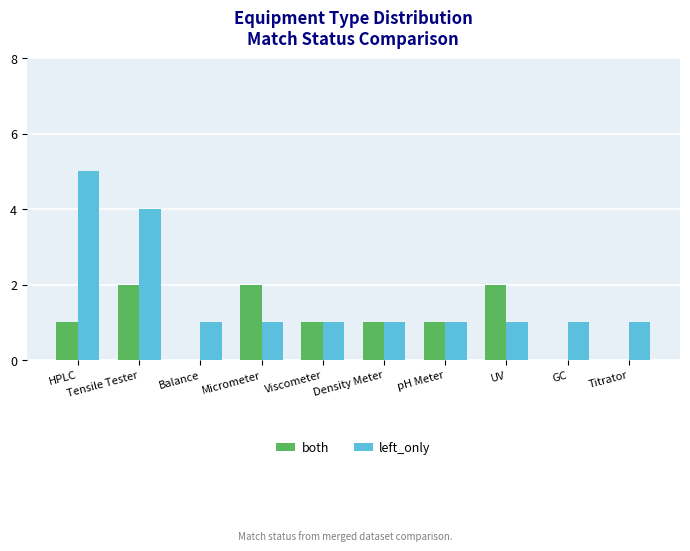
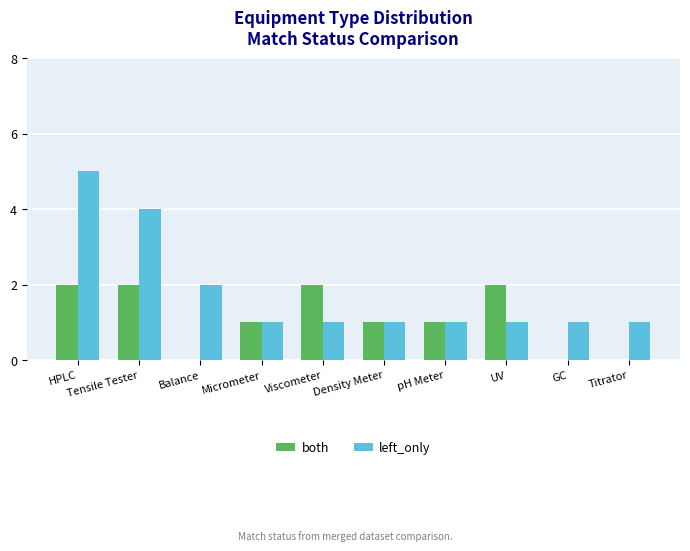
  {
    "both": {
-     "HPLC": 1,
+     "HPLC": 2,
      "Tensile Tester": 2,
      "Balance": 0,
-     "Micrometer": 2,
-     "Viscometer": 1,
+     "Micrometer": 1,
+     "Viscometer": 2,
      "Density Meter": 1,
      "pH Meter": 1,
      "UV": 2,
      "GC": 0,
      "Titrator": 0
    },
    "left_only": {
      "HPLC": 5,
      "Tensile Tester": 4,
-     "Balance": 1,
+     "Balance": 2,
      "Micrometer": 1,
      "Viscometer": 1,
      "Density Meter": 1,
      "pH Meter": 1,
      "UV": 1,
      "GC": 1,
      "Titrator": 1
    }
  }
